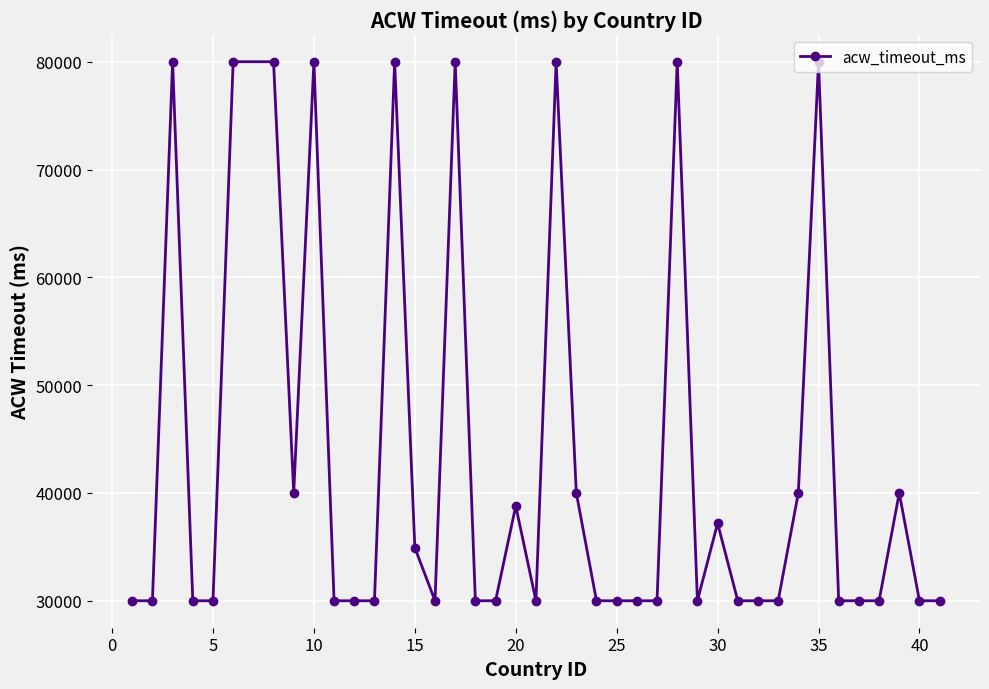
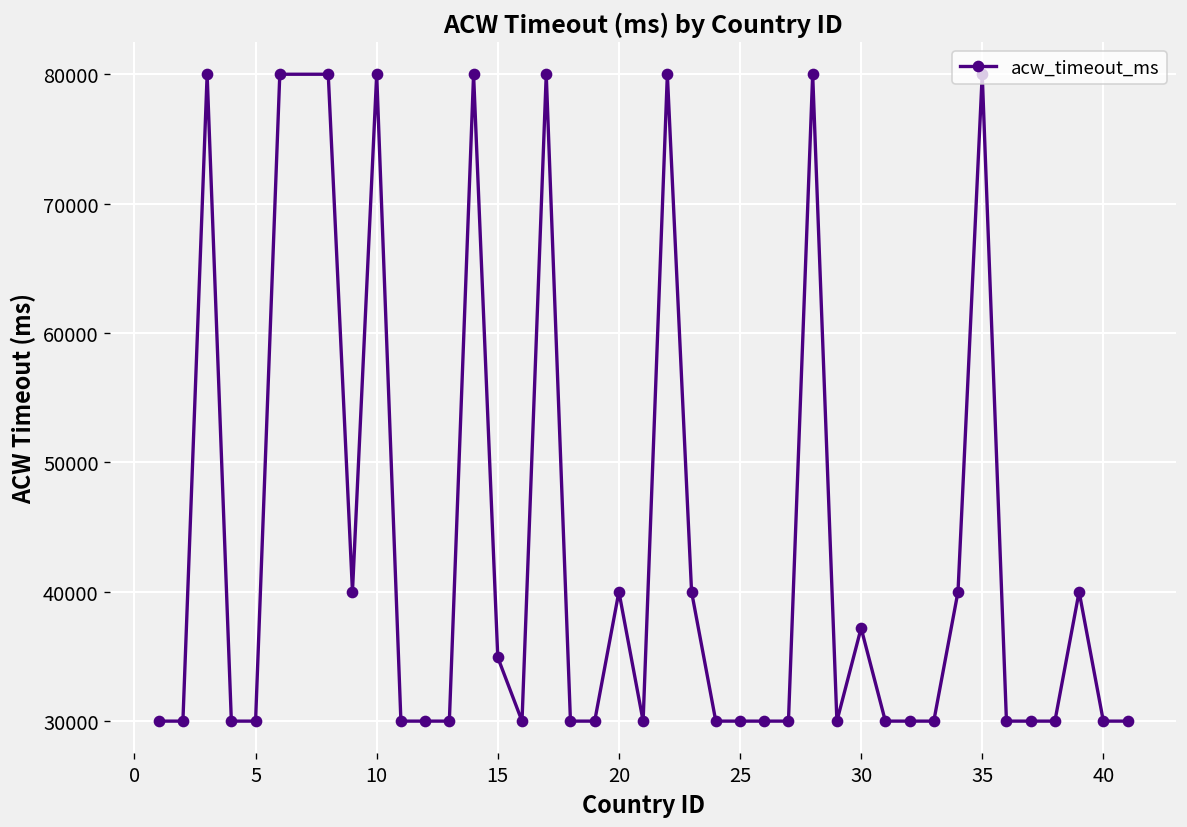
  {
    "5": 30000,
    "10": 80000,
    "15": 34900,
-   "20": 38800,
+   "20": 40000,
    "25": 30000,
    "30": 37200,
    "40": 30000
  }
